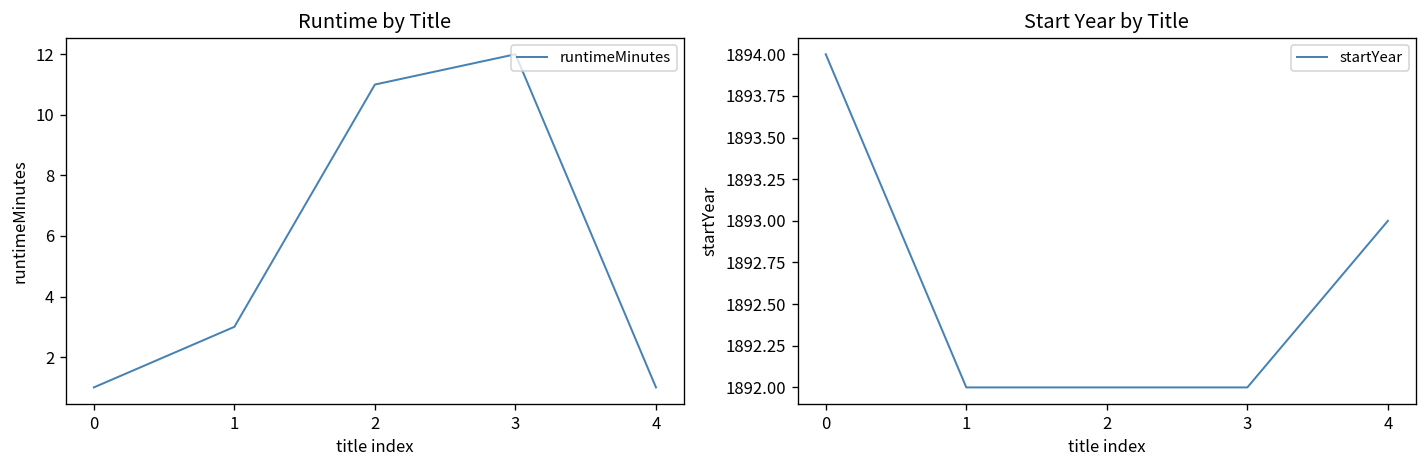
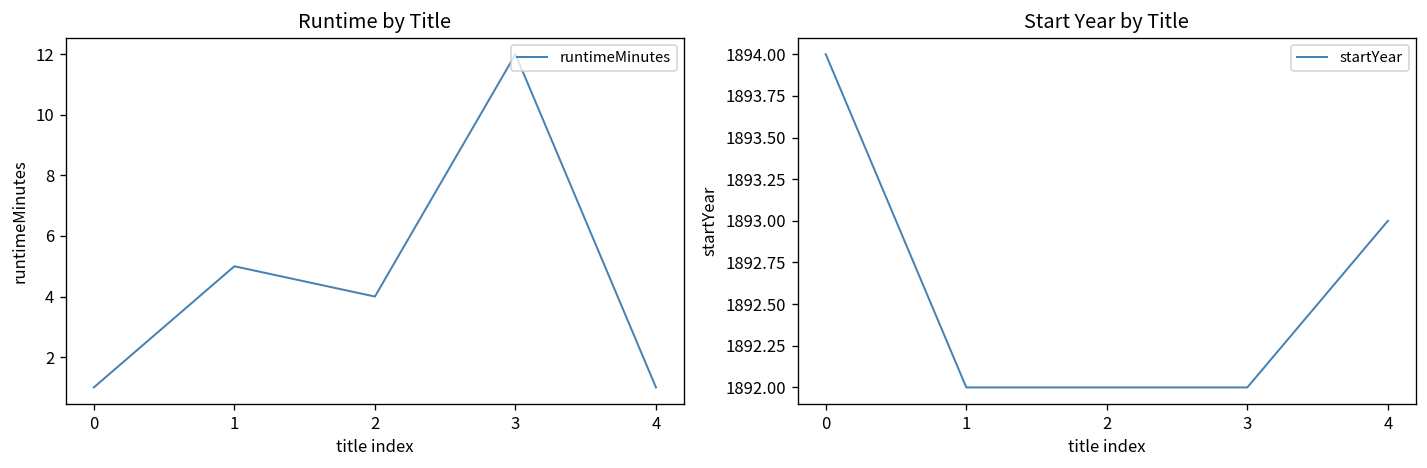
  {
    "Runtime by Title": {
      "0": 1,
-     "1": 3,
-     "2": 11,
+     "1": 5,
+     "2": 4,
      "4": 1
    },
    "Start Year by Title": {
      "0": 1894.00,
      "1": 1892.00,
      "2": 1892.00,
      "3": 1892.00,
      "4": 1893.00
    }
  }
